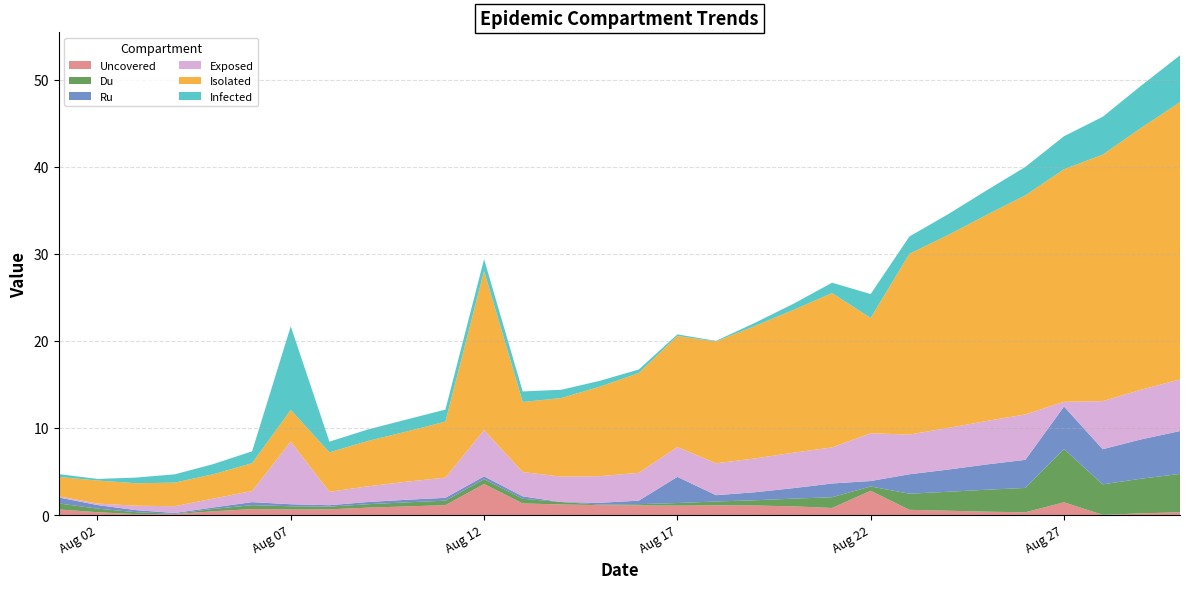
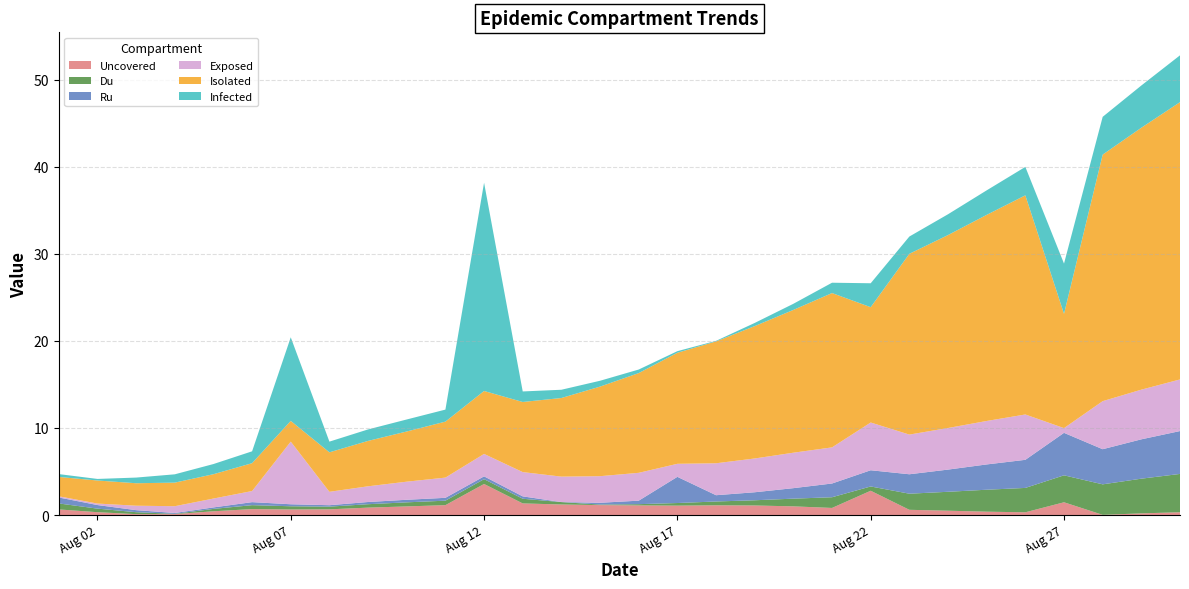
  {
    "Uncovered": {
      "Aug 02": 0,
      "Aug 07": 1,
      "Aug 12": 4,
      "Aug 17": 1,
      "Aug 22": 3,
      "Aug 27": 1
    },
    "Du": {
      "Aug 02": 0,
      "Aug 12": 1,
      "Aug 17": 0,
      "Aug 22": 0,
-     "Aug 27": 6
+     "Aug 27": 3
    },
    "Ru": {
      "Aug 12": 0,
      "Aug 17": 3,
-     "Aug 22": 1,
+     "Aug 22": 2,
      "Aug 27": 5
    },
    "Exposed": {
      "Aug 07": 7,
-     "Aug 12": 5,
-     "Aug 17": 3,
+     "Aug 12": 3,
+     "Aug 17": 1,
      "Aug 22": 5,
      "Aug 27": 1
    },
    "Isolated": {
-     "Aug 07": 4,
-     "Aug 12": 18,
+     "Aug 07": 2,
+     "Aug 12": 7,
      "Aug 22": 13,
-     "Aug 27": 27
+     "Aug 27": 13
    },
    "Infected": {
      "Aug 07": 10,
-     "Aug 12": 1,
+     "Aug 12": 24,
      "Aug 22": 3,
-     "Aug 27": 4
+     "Aug 27": 6
    }
  }
